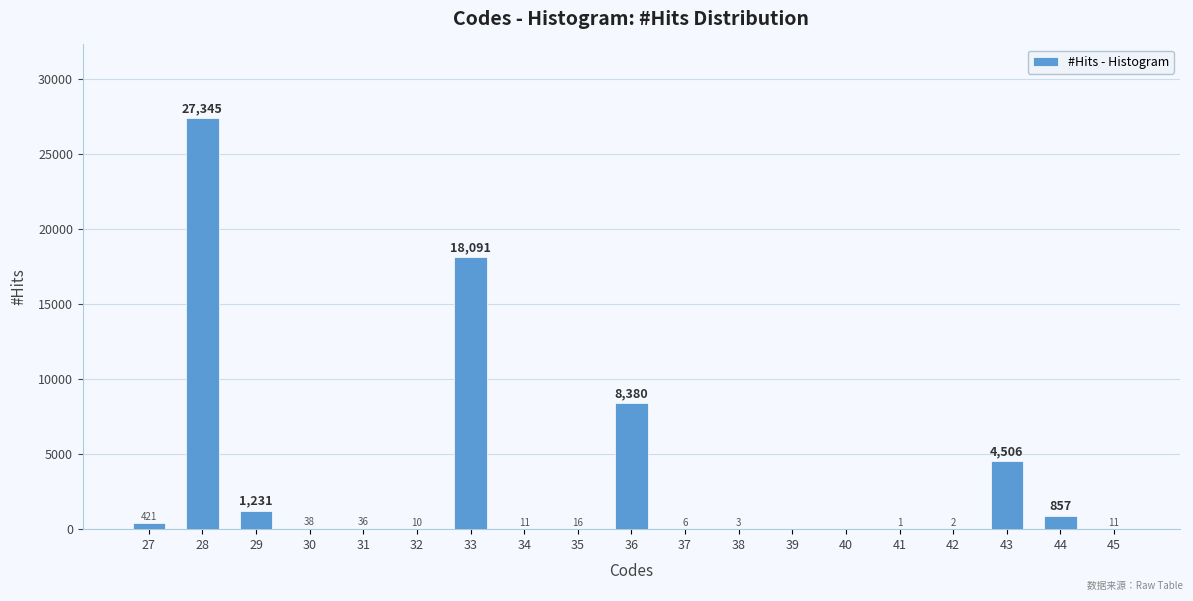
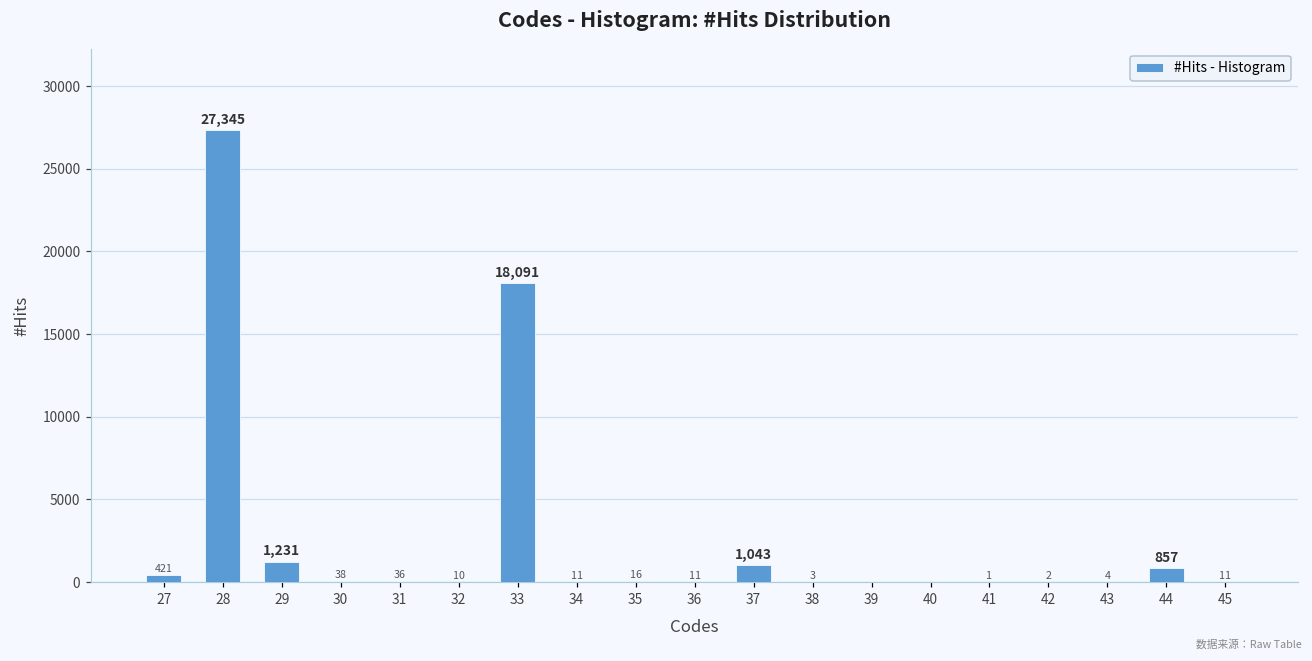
  {
    "27": "421",
    "28": "27,345",
    "29": "1,231",
    "30": "38",
    "31": "36",
    "32": "10",
    "33": "18,091",
    "34": "11",
    "35": "16",
-   "36": "8,380",
-   "37": "6",
+   "36": "11",
+   "37": "1,043",
    "38": "3",
    "41": "1",
    "42": "2",
-   "43": "4,506",
+   "43": "4",
    "44": "857",
    "45": "11"
  }
